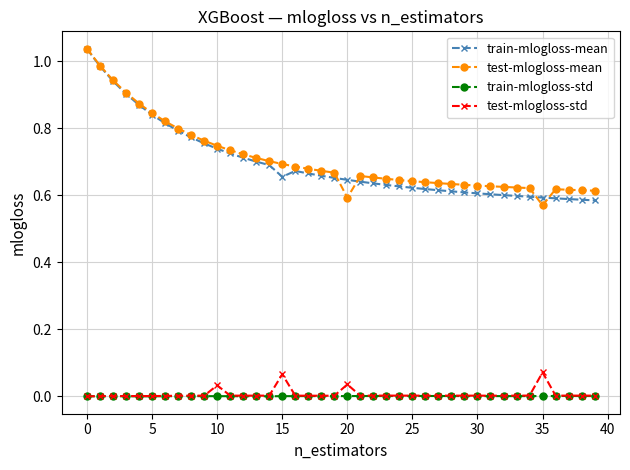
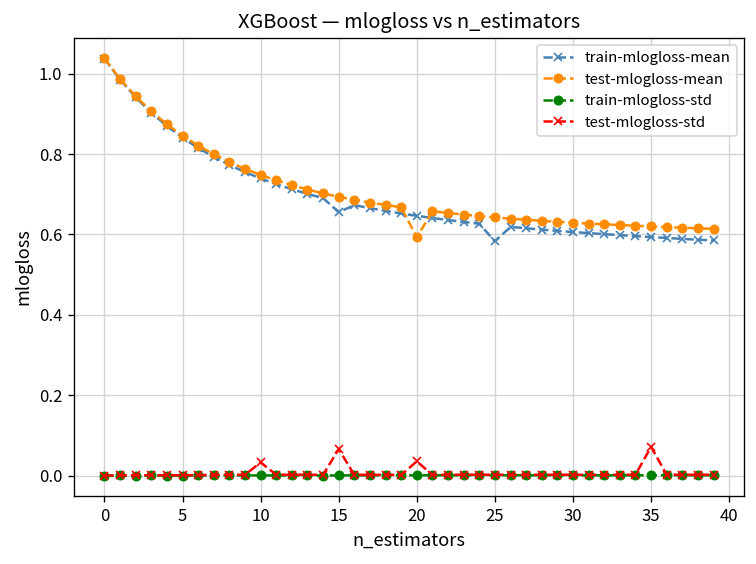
  {
    "train-mlogloss-mean": {
      "10": 0.74,
      "15": 0.66,
      "20": 0.65,
-     "25": 0.62,
+     "25": 0.58,
      "30": 0.61,
      "35": 0.59
    },
    "test-mlogloss-mean": {
      "10": 0.75,
      "15": 0.69,
      "20": 0.59,
      "25": 0.64,
      "30": 0.63,
-     "35": 0.57
+     "35": 0.62
    },
    "train-mlogloss-std": {
      "10": 0.00,
      "15": 0.00,
      "20": 0.00,
      "35": 0.00
    },
    "test-mlogloss-std": {
      "10": 0.03,
      "15": 0.07,
      "20": 0.04,
      "35": 0.07
    }
  }
